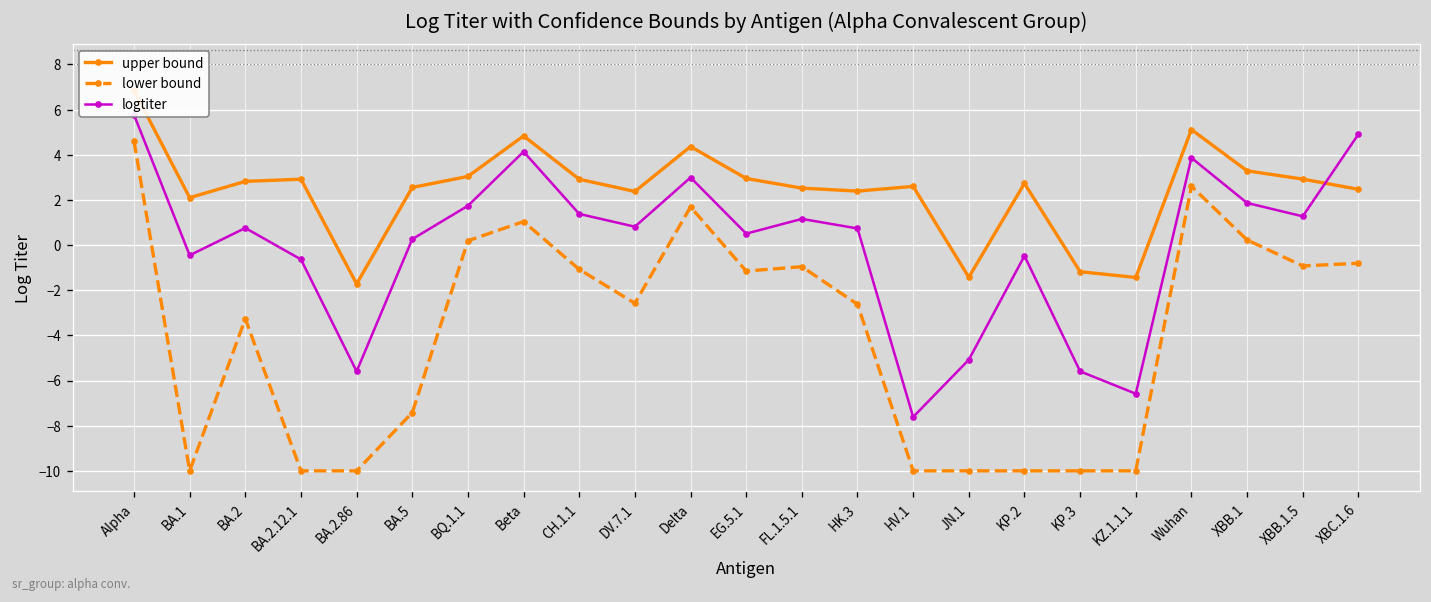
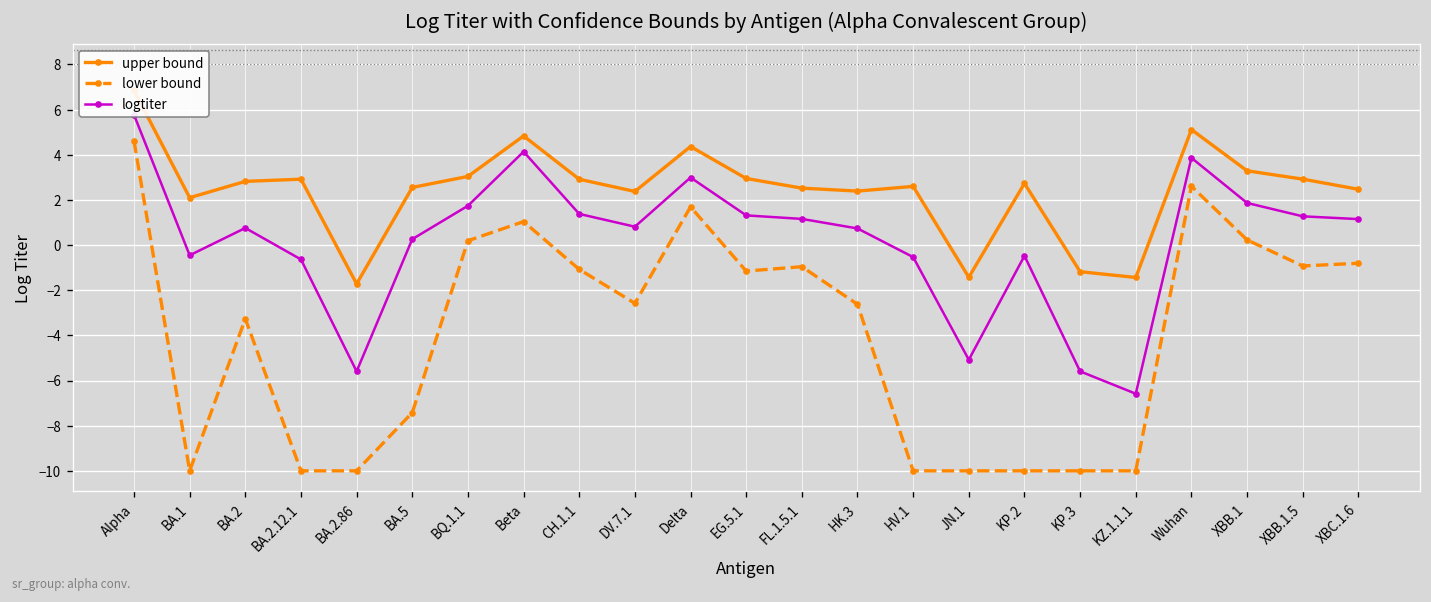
  {
    "logtiter": {
      "Alpha": 5.8,
      "BA.1": -0.5,
      "BA.2": 0.8,
      "BA.2.12.1": -0.6,
      "BA.2.86": -5.6,
      "BA.5": 0.3,
      "BQ.1.1": 1.7,
      "Beta": 4.1,
      "CH.1.1": 1.4,
      "DV.7.1": 0.8,
      "Delta": 3.0,
-     "EG.5.1": 0.5,
+     "EG.5.1": 1.3,
      "FL.1.5.1": 1.2,
      "HK.3": 0.7,
-     "HV.1": -7.6,
+     "HV.1": -0.5,
      "JN.1": -5.1,
      "KP.2": -0.5,
      "KP.3": -5.6,
      "KZ.1.1.1": -6.6,
      "Wuhan": 3.9,
      "XBB.1": 1.9,
      "XBB.1.5": 1.3,
-     "XBC.1.6": 4.9
+     "XBC.1.6": 1.1
    }
  }
